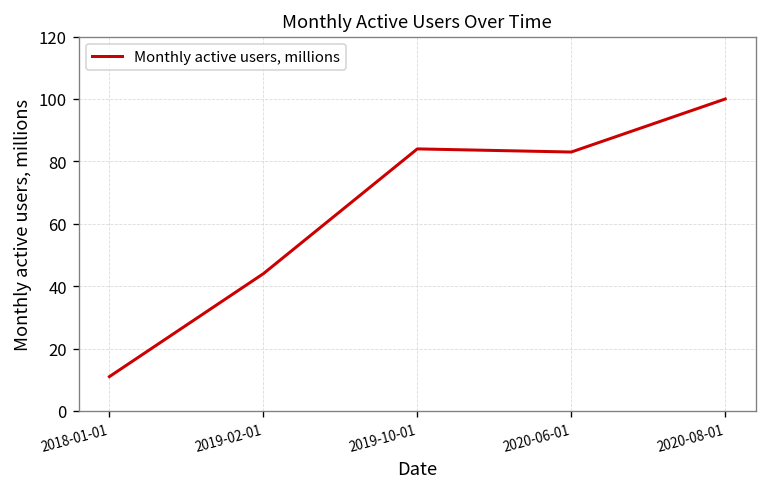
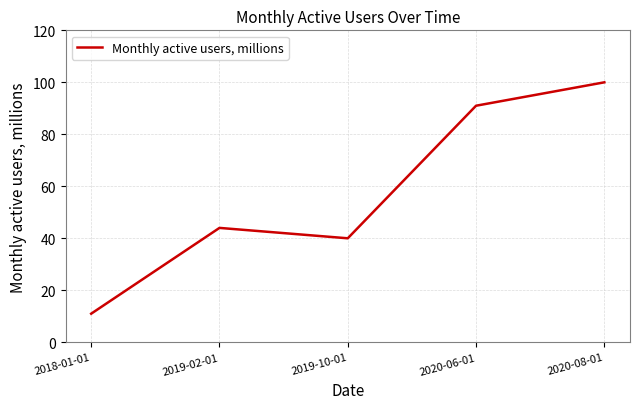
  {
    "2018-01-01": 11,
    "2019-02-01": 44,
-   "2019-10-01": 84,
-   "2020-06-01": 83,
+   "2019-10-01": 40,
+   "2020-06-01": 91,
    "2020-08-01": 100
  }
